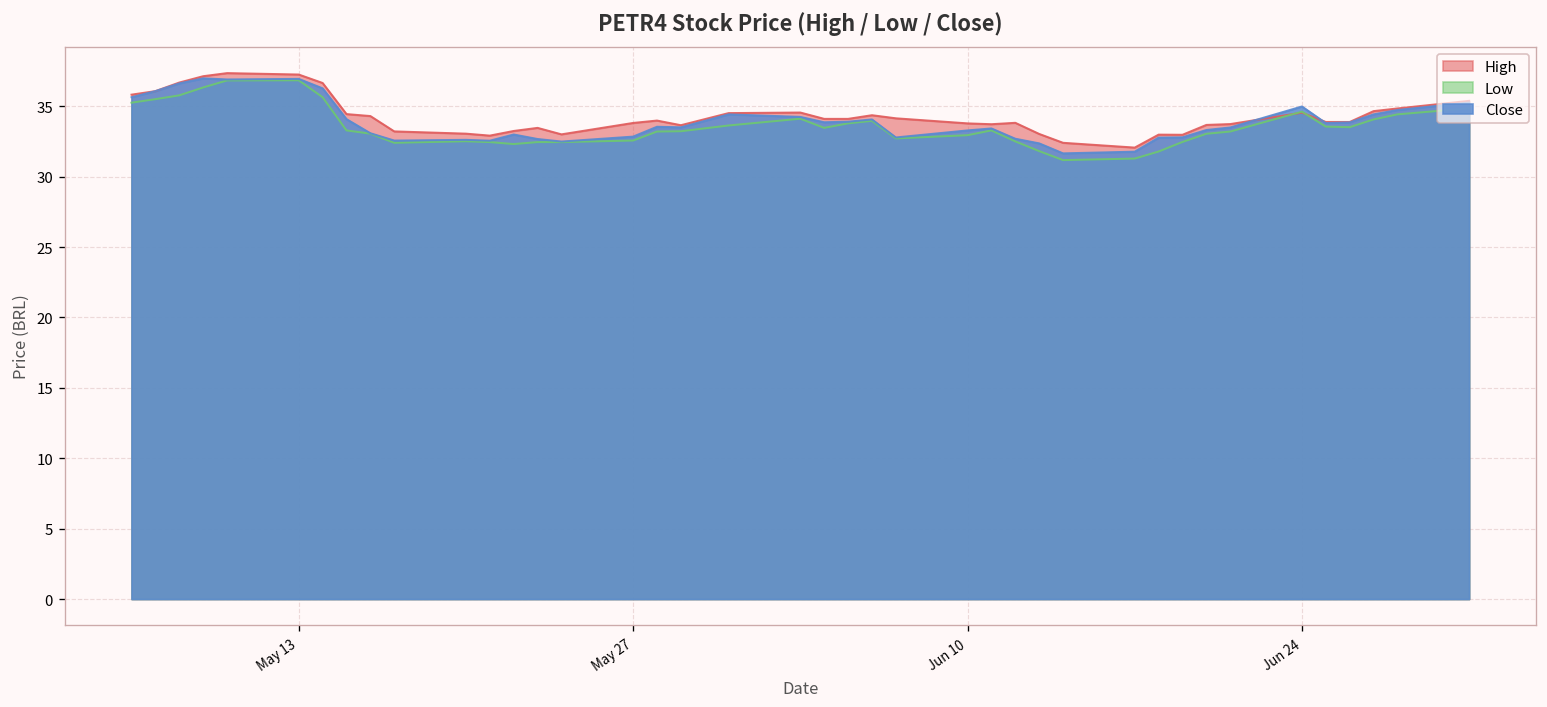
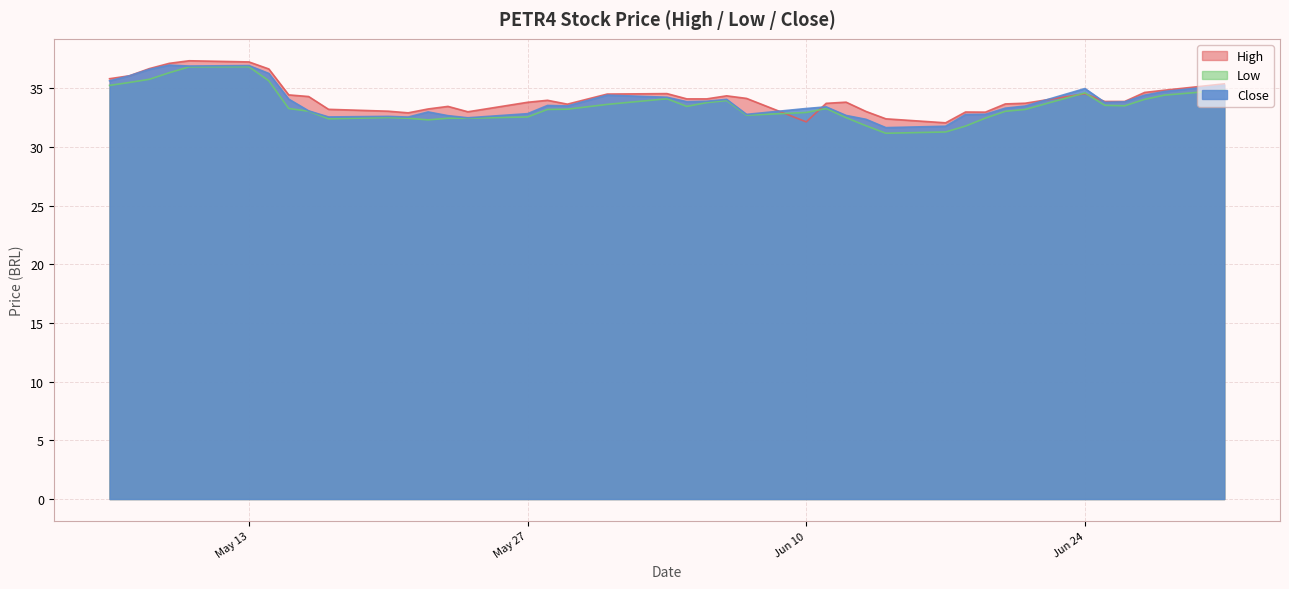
  {
    "High": {
      "May 13": 37.3,
      "May 27": 33.8,
-     "Jun 10": 33.8
+     "Jun 10": 32.2
    },
    "Low": {
      "May 27": 32.6,
      "Jun 10": 33.0
    },
    "Close": {
      "May 27": 32.9,
      "Jun 10": 33.3,
      "Jun 24": 35.0
    }
  }
